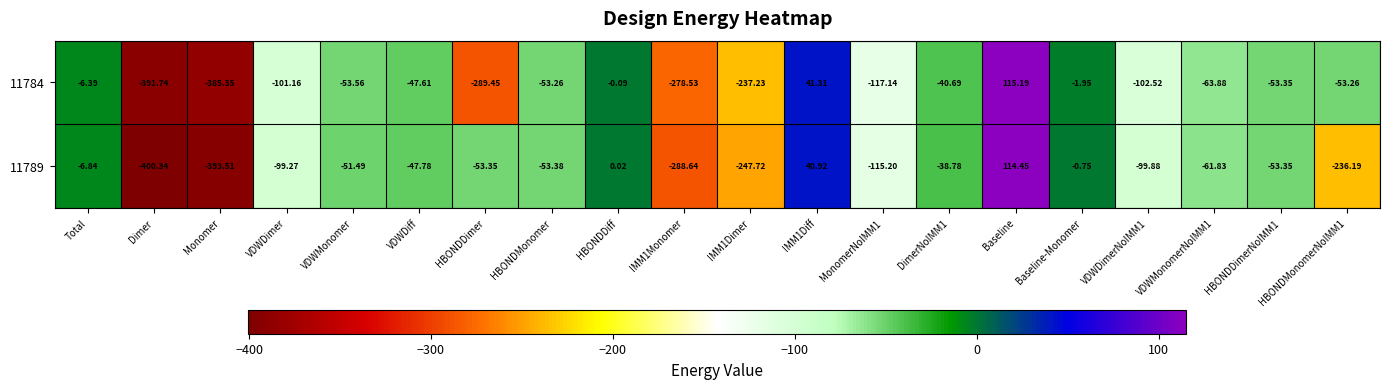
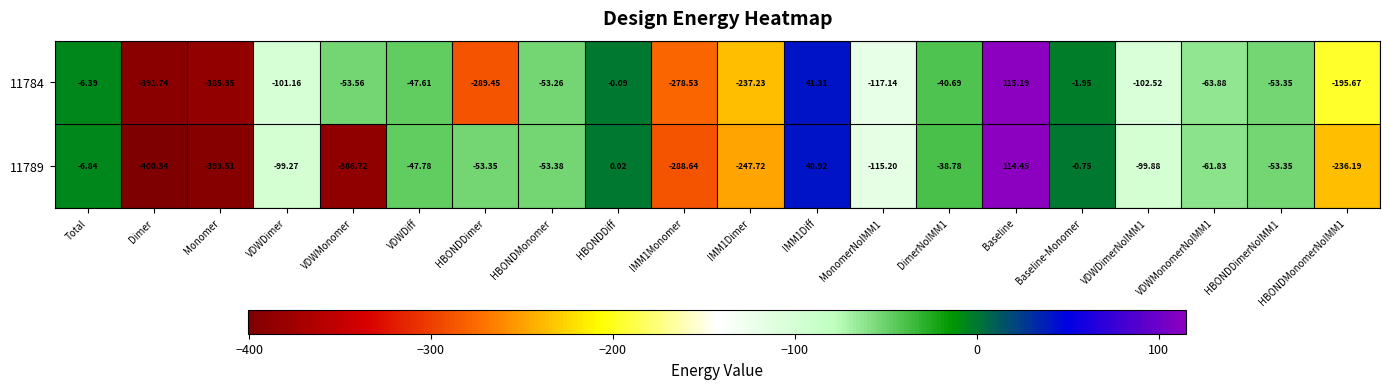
  {
    "11784": {
      "Total": -6.39,
      "Dimer": -391.74,
      "Monomer": -385.35,
      "VDWDimer": -101.16,
      "VDWMonomer": -53.56,
      "VDWDiff": -47.61,
      "HBONDDimer": -289.45,
      "HBONDMonomer": -53.26,
      "HBONDDiff": -0.09,
      "IMM1Monomer": -278.53,
      "IMM1Dimer": -237.23,
      "IMM1Diff": 41.31,
      "MonomerNoIMM1": -117.14,
      "DimerNoIMM1": -40.69,
      "Baseline": 115.19,
      "Baseline-Monomer": -1.95,
      "VDWDimerNoIMM1": -102.52,
      "VDWMonomerNoIMM1": -63.88,
      "HBONDDimerNoIMM1": -53.35,
-     "HBONDMonomerNoIMM1": -53.26
+     "HBONDMonomerNoIMM1": -195.67
    },
    "11789": {
      "Total": -6.84,
      "Dimer": -400.34,
      "Monomer": -393.51,
      "VDWDimer": -99.27,
-     "VDWMonomer": -51.49,
+     "VDWMonomer": -386.72,
      "VDWDiff": -47.78,
      "HBONDDimer": -53.35,
      "HBONDMonomer": -53.38,
      "HBONDDiff": 0.02,
      "IMM1Monomer": -288.64,
      "IMM1Dimer": -247.72,
      "IMM1Diff": 40.92,
      "MonomerNoIMM1": -115.20,
      "DimerNoIMM1": -38.78,
      "Baseline": 114.45,
      "Baseline-Monomer": -0.75,
      "VDWDimerNoIMM1": -99.88,
      "VDWMonomerNoIMM1": -61.83,
      "HBONDDimerNoIMM1": -53.35,
      "HBONDMonomerNoIMM1": -236.19
    }
  }
